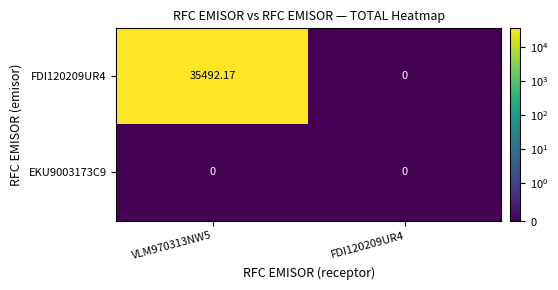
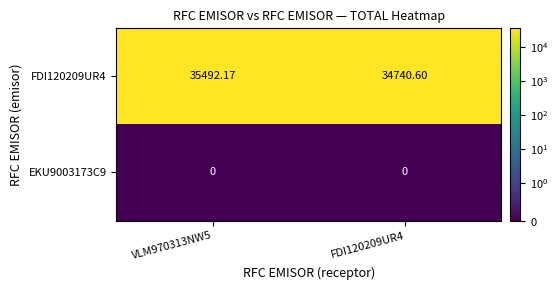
  {
    "FDI120209UR4": {
      "VLM970313NW5": 35492.17,
-     "FDI120209UR4": 0
+     "FDI120209UR4": 34740.60
    },
    "EKU9003173C9": {
      "VLM970313NW5": 0,
      "FDI120209UR4": 0
    }
  }
